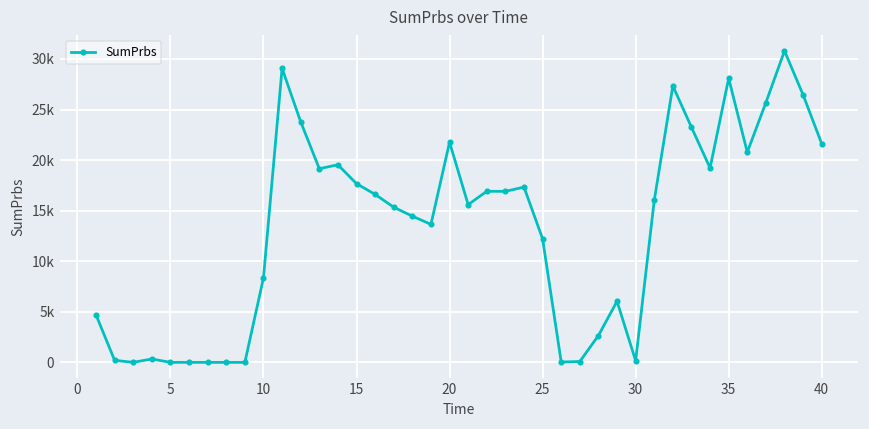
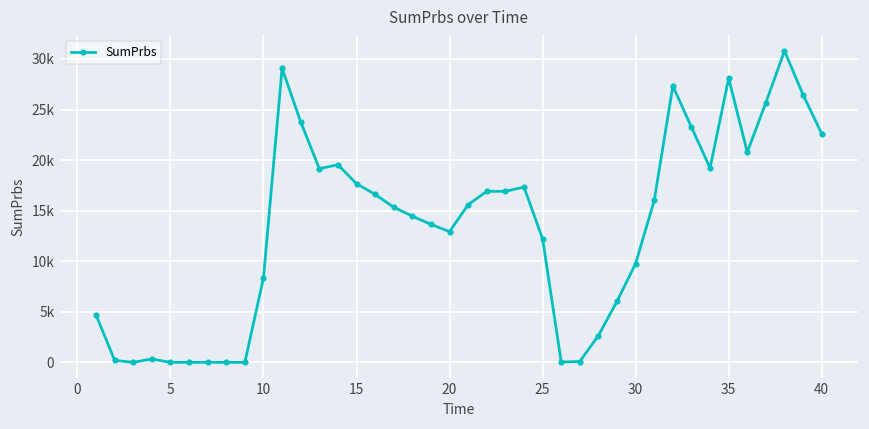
  {
    "5": 0,
    "10": 8000,
    "15": 18000,
-   "20": 22000,
+   "20": 13000,
    "25": 12000,
-   "30": 0,
+   "30": 10000,
    "35": 28000,
-   "40": 22000
+   "40": 23000
  }
